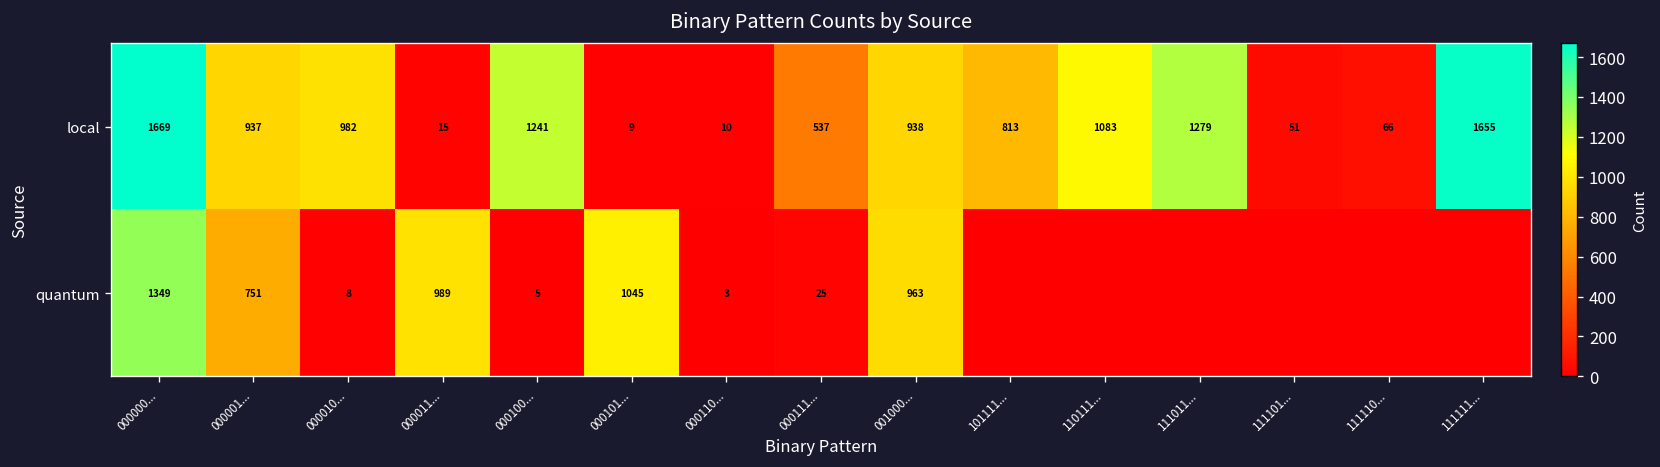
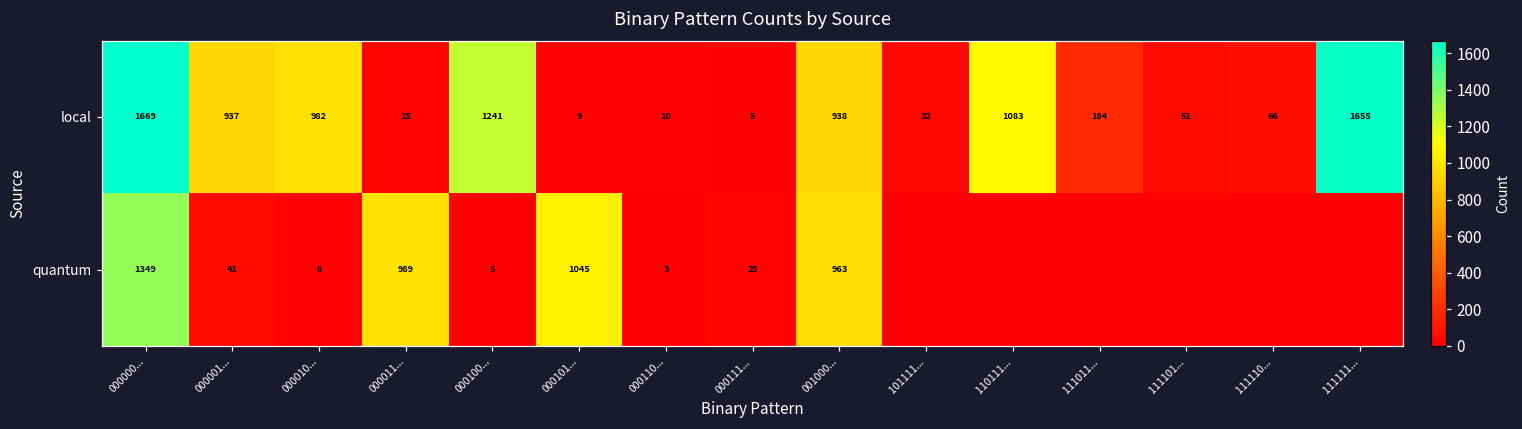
  {
    "local": {
      "000000...": 1669,
      "000001...": 937,
      "000010...": 982,
      "000011...": 15,
      "000100...": 1241,
      "000101...": 9,
      "000110...": 10,
-     "000111...": 537,
+     "000111...": 5,
      "001000...": 938,
-     "101111...": 813,
+     "101111...": 32,
      "110111...": 1083,
-     "111011...": 1279,
+     "111011...": 184,
      "111101...": 51,
      "111110...": 66,
      "111111...": 1655
    },
    "quantum": {
      "000000...": 1349,
-     "000001...": 751,
+     "000001...": 41,
      "000010...": 8,
      "000011...": 989,
      "000100...": 5,
      "000101...": 1045,
      "000110...": 3,
      "000111...": 25,
      "001000...": 963
    }
  }
